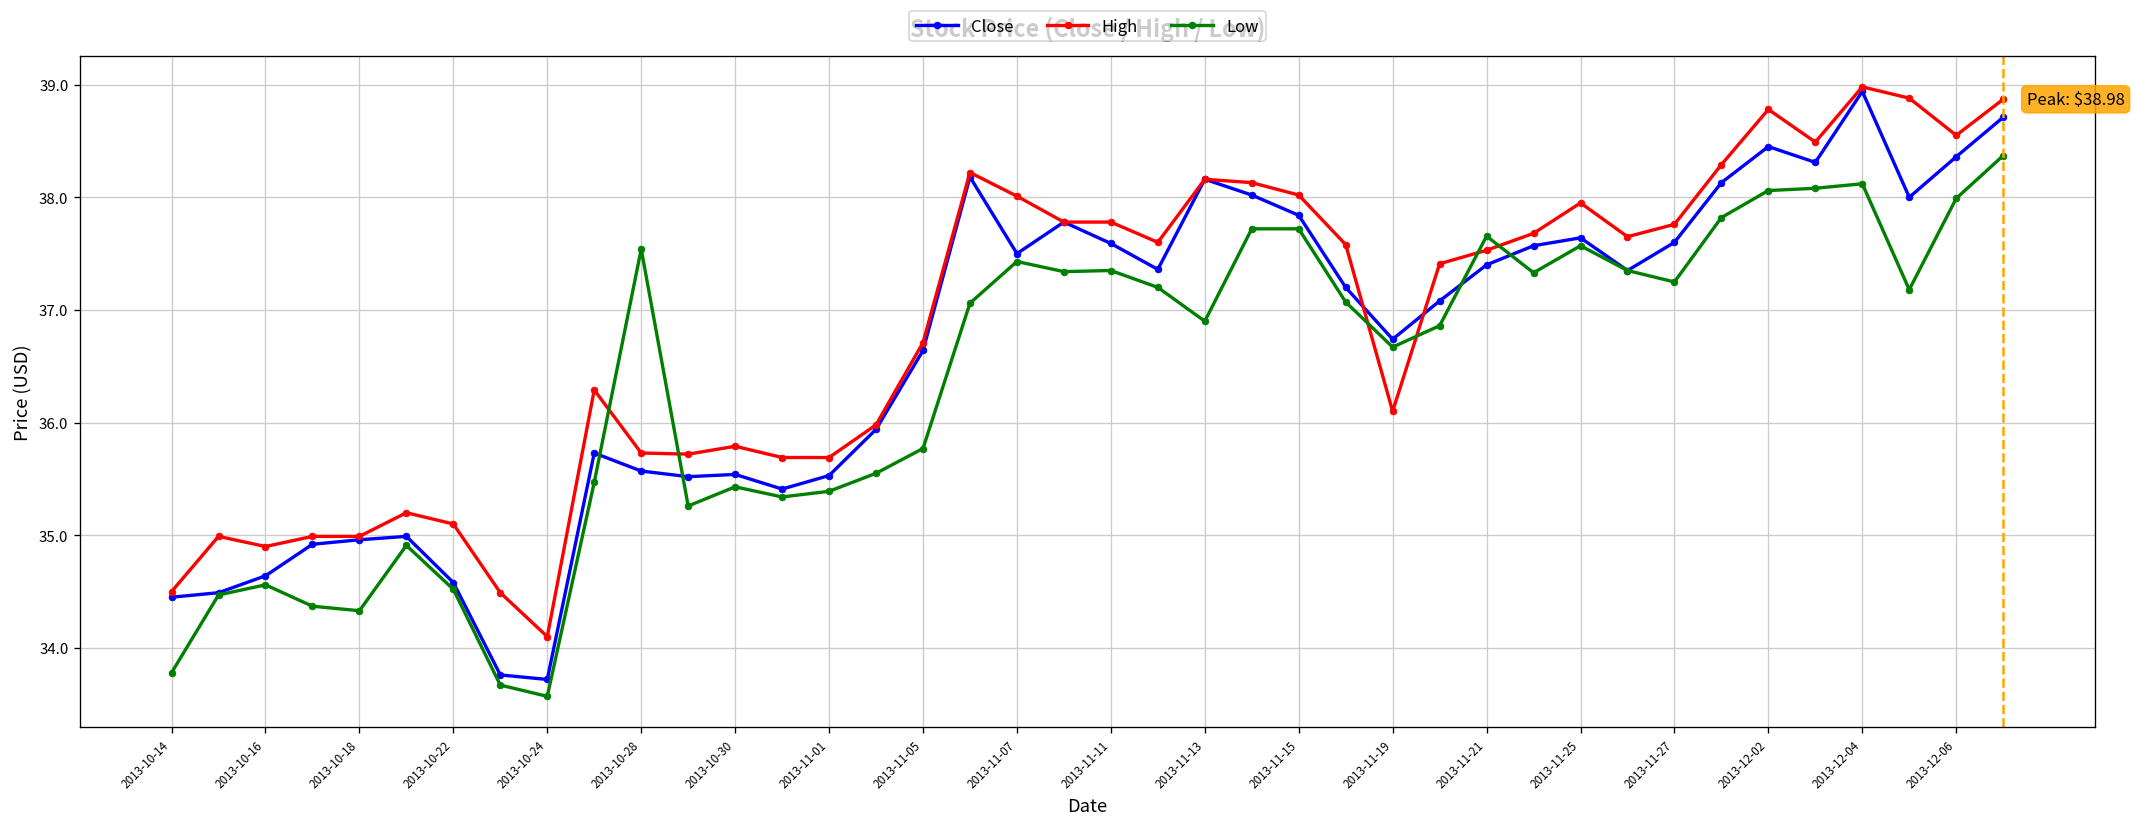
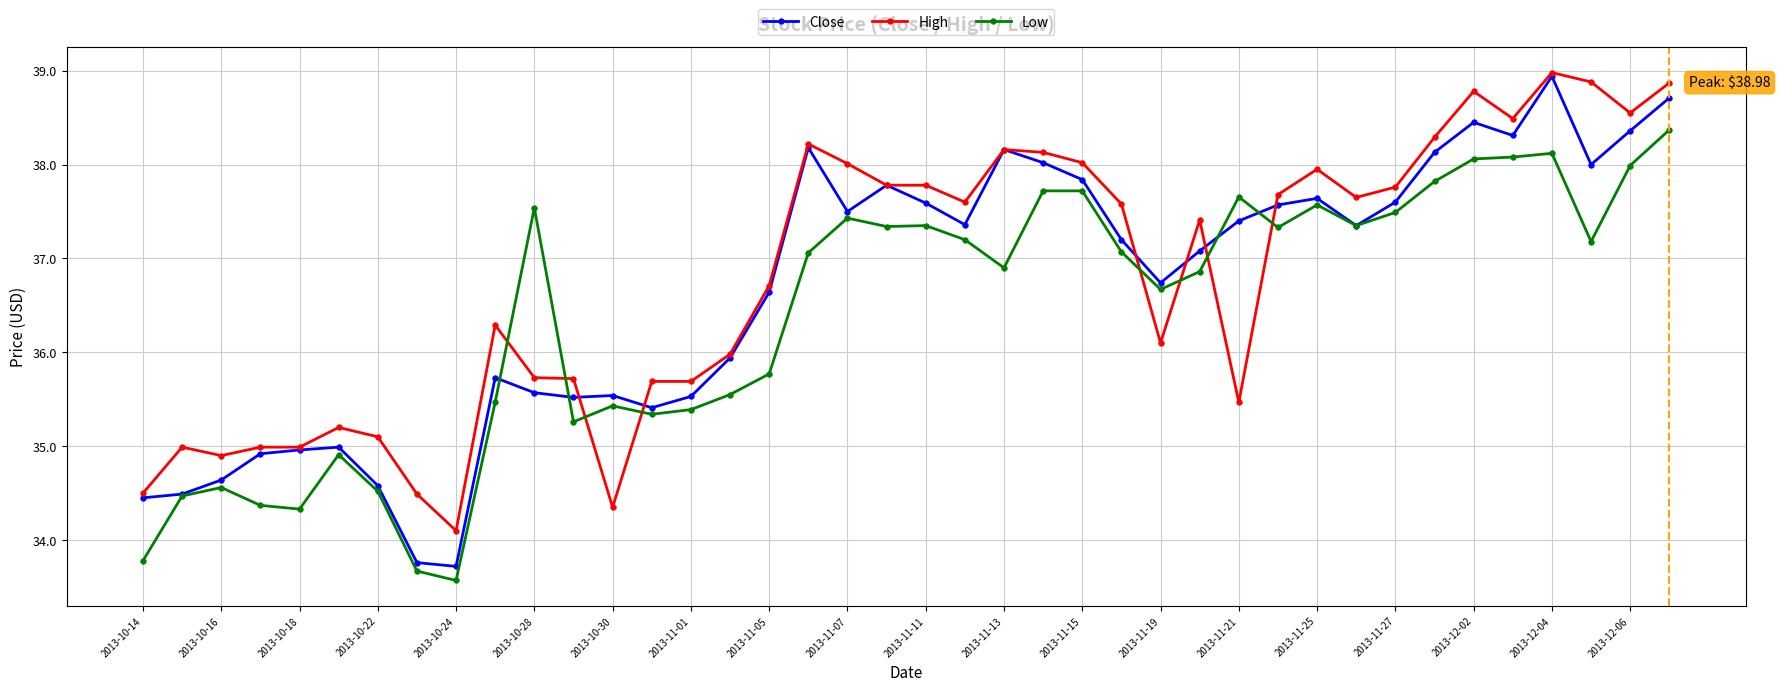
  {
    "Close": {
      "2013-10-14": 34.5,
      "2013-10-16": 34.6,
      "2013-10-18": 35.0,
      "2013-10-22": 34.6,
      "2013-10-24": 33.7,
      "2013-10-28": 35.6,
      "2013-10-30": 35.5,
      "2013-11-01": 35.5,
      "2013-11-05": 36.6,
      "2013-11-07": 37.5,
      "2013-11-11": 37.6,
      "2013-11-15": 37.8,
      "2013-11-19": 36.7,
      "2013-11-21": 37.4,
      "2013-11-25": 37.6,
      "2013-11-27": 37.6,
      "2013-12-02": 38.5,
      "2013-12-04": 38.9,
      "2013-12-06": 38.4
    },
    "High": {
      "2013-10-14": 34.5,
      "2013-10-16": 34.9,
      "2013-10-18": 35.0,
      "2013-10-22": 35.1,
      "2013-10-24": 34.1,
      "2013-10-28": 35.7,
-     "2013-10-30": 35.8,
+     "2013-10-30": 34.3,
      "2013-11-01": 35.7,
      "2013-11-05": 36.7,
      "2013-11-07": 38.0,
      "2013-11-11": 37.8,
      "2013-11-15": 38.0,
      "2013-11-19": 36.1,
-     "2013-11-21": 37.5,
+     "2013-11-21": 35.5,
      "2013-11-25": 38.0,
      "2013-11-27": 37.8,
      "2013-12-02": 38.8,
      "2013-12-04": 39.0,
      "2013-12-06": 38.5
    },
    "Low": {
      "2013-10-14": 33.8,
      "2013-10-16": 34.6,
      "2013-10-18": 34.3,
      "2013-10-22": 34.5,
      "2013-10-24": 33.6,
      "2013-10-28": 37.5,
      "2013-10-30": 35.4,
      "2013-11-01": 35.4,
      "2013-11-05": 35.8,
      "2013-11-07": 37.4,
      "2013-11-11": 37.3,
      "2013-11-13": 36.9,
      "2013-11-15": 37.7,
      "2013-11-19": 36.7,
      "2013-11-21": 37.7,
      "2013-11-25": 37.6,
-     "2013-11-27": 37.2,
+     "2013-11-27": 37.5,
      "2013-12-02": 38.1,
      "2013-12-04": 38.1,
      "2013-12-06": 38.0
    }
  }
